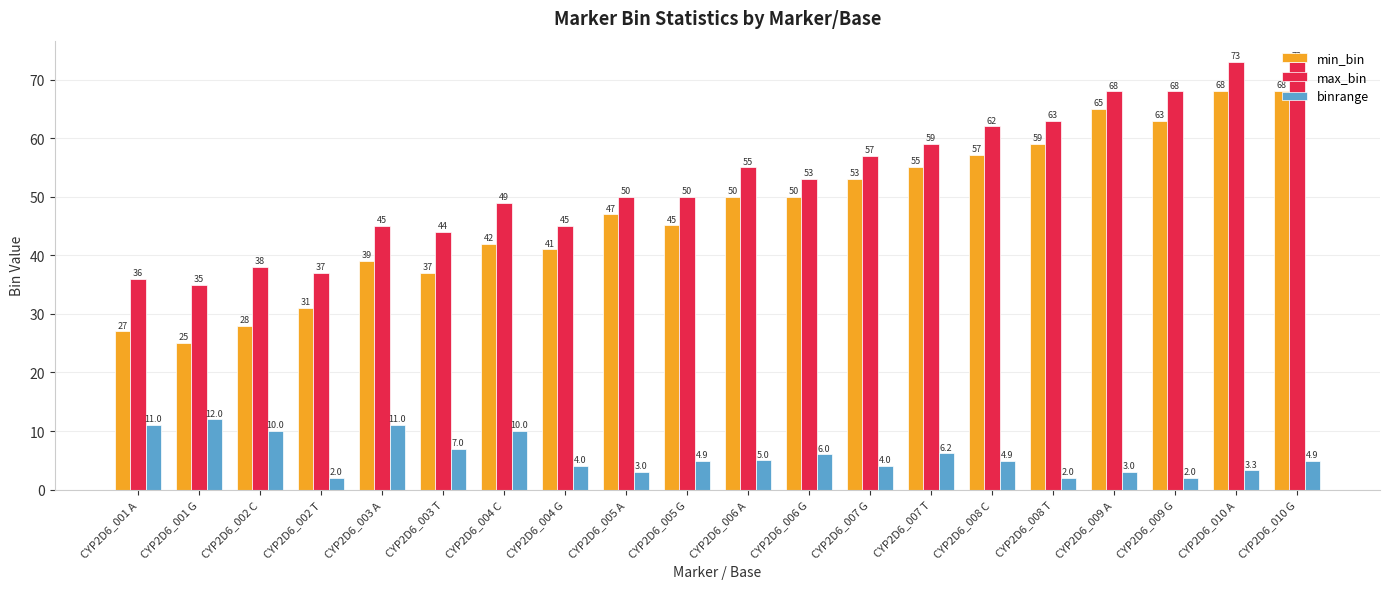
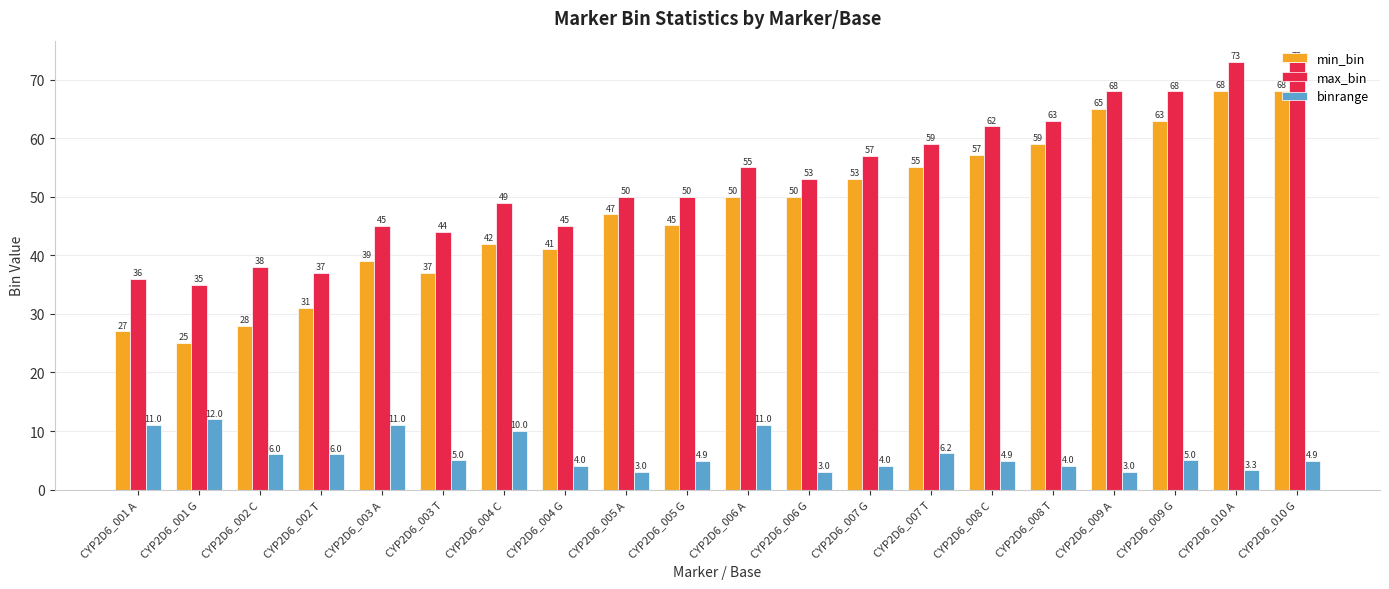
  {
    "min_bin": {
      "CYP2D6_001 A": 27,
      "CYP2D6_001 G": 25,
      "CYP2D6_002 C": 28,
      "CYP2D6_002 T": 31,
      "CYP2D6_003 A": 39,
      "CYP2D6_003 T": 37,
      "CYP2D6_004 C": 42,
      "CYP2D6_004 G": 41,
      "CYP2D6_005 A": 47,
      "CYP2D6_005 G": 45,
      "CYP2D6_006 A": 50,
      "CYP2D6_006 G": 50,
      "CYP2D6_007 G": 53,
      "CYP2D6_007 T": 55,
      "CYP2D6_008 C": 57,
      "CYP2D6_008 T": 59,
      "CYP2D6_009 A": 65,
      "CYP2D6_009 G": 63,
      "CYP2D6_010 A": 68,
      "CYP2D6_010 G": 68
    },
    "max_bin": {
      "CYP2D6_001 A": 36,
      "CYP2D6_001 G": 35,
      "CYP2D6_002 C": 38,
      "CYP2D6_002 T": 37,
      "CYP2D6_003 A": 45,
      "CYP2D6_003 T": 44,
      "CYP2D6_004 C": 49,
      "CYP2D6_004 G": 45,
      "CYP2D6_005 A": 50,
      "CYP2D6_005 G": 50,
      "CYP2D6_006 A": 55,
      "CYP2D6_006 G": 53,
      "CYP2D6_007 G": 57,
      "CYP2D6_007 T": 59,
      "CYP2D6_008 C": 62,
      "CYP2D6_008 T": 63,
      "CYP2D6_009 A": 68,
      "CYP2D6_009 G": 68,
      "CYP2D6_010 A": 73,
      "CYP2D6_010 G": 73
    },
    "binrange": {
      "CYP2D6_001 A": 11.0,
      "CYP2D6_001 G": 12.0,
-     "CYP2D6_002 C": 10.0,
-     "CYP2D6_002 T": 2.0,
+     "CYP2D6_002 C": 6.0,
+     "CYP2D6_002 T": 6.0,
      "CYP2D6_003 A": 11.0,
-     "CYP2D6_003 T": 7.0,
+     "CYP2D6_003 T": 5.0,
      "CYP2D6_004 C": 10.0,
      "CYP2D6_004 G": 4.0,
      "CYP2D6_005 A": 3.0,
      "CYP2D6_005 G": 4.9,
-     "CYP2D6_006 A": 5.0,
-     "CYP2D6_006 G": 6.0,
+     "CYP2D6_006 A": 11.0,
+     "CYP2D6_006 G": 3.0,
      "CYP2D6_007 G": 4.0,
      "CYP2D6_007 T": 6.2,
      "CYP2D6_008 C": 4.9,
-     "CYP2D6_008 T": 2.0,
+     "CYP2D6_008 T": 4.0,
      "CYP2D6_009 A": 3.0,
-     "CYP2D6_009 G": 2.0,
+     "CYP2D6_009 G": 5.0,
      "CYP2D6_010 A": 3.3,
      "CYP2D6_010 G": 4.9
    }
  }
